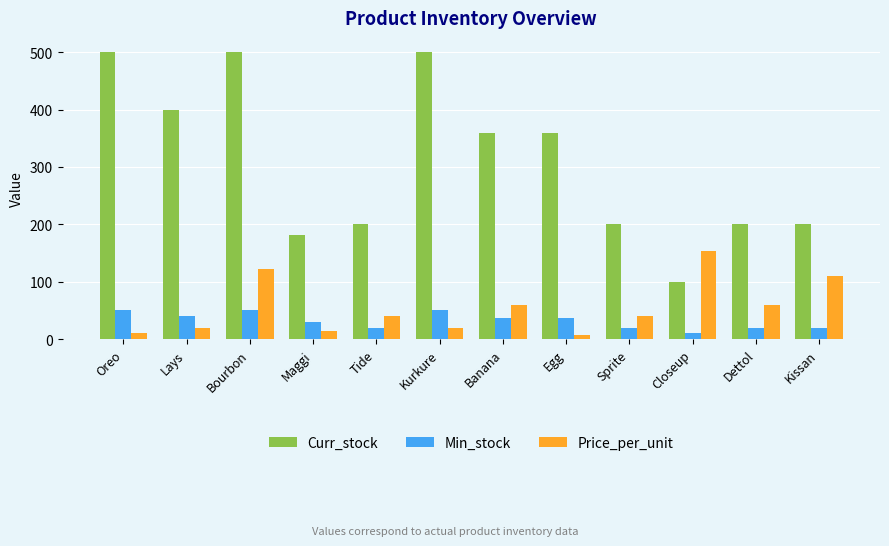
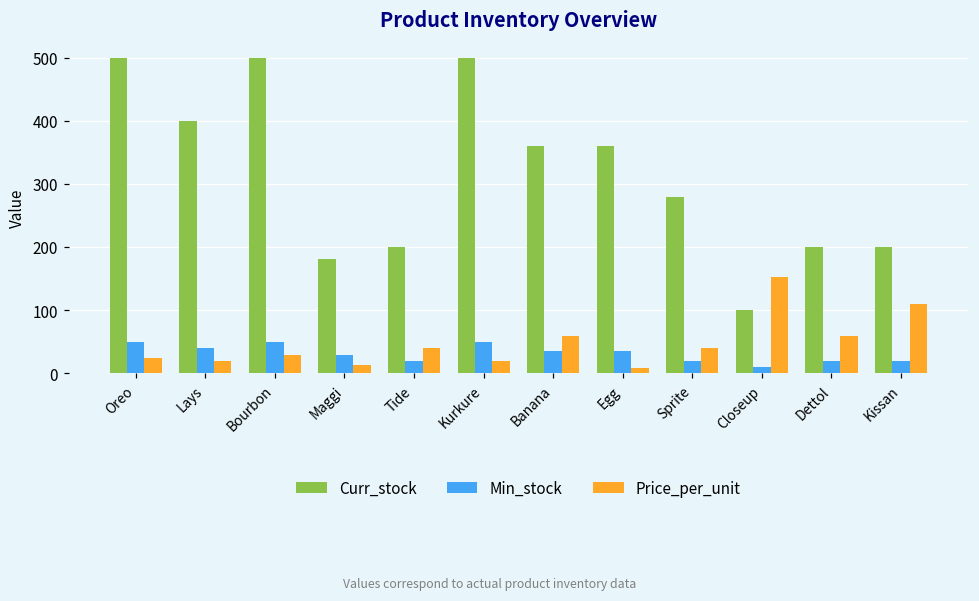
  {
    "Curr_stock": {
      "Oreo": 500,
      "Lays": 400,
      "Bourbon": 500,
      "Maggi": 180,
      "Tide": 200,
      "Kurkure": 500,
      "Banana": 360,
      "Egg": 360,
-     "Sprite": 200,
+     "Sprite": 280,
      "Closeup": 100,
      "Dettol": 200,
      "Kissan": 200
    },
    "Min_stock": {
      "Oreo": 50,
      "Lays": 40,
      "Bourbon": 50,
      "Maggi": 30,
      "Tide": 20,
      "Kurkure": 50,
      "Banana": 40,
      "Egg": 40,
      "Sprite": 20,
      "Closeup": 10,
      "Dettol": 20,
      "Kissan": 20
    },
    "Price_per_unit": {
-     "Oreo": 10,
+     "Oreo": 30,
      "Lays": 20,
-     "Bourbon": 120,
+     "Bourbon": 30,
      "Maggi": 10,
      "Tide": 40,
      "Kurkure": 20,
      "Banana": 60,
      "Egg": 10,
      "Sprite": 40,
      "Closeup": 150,
      "Dettol": 60,
      "Kissan": 110
    }
  }
